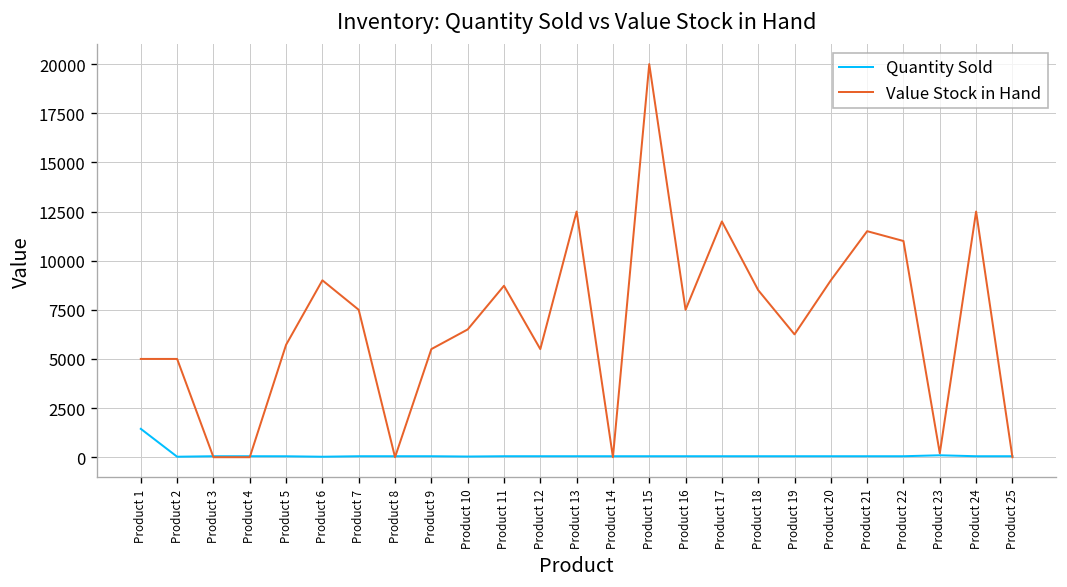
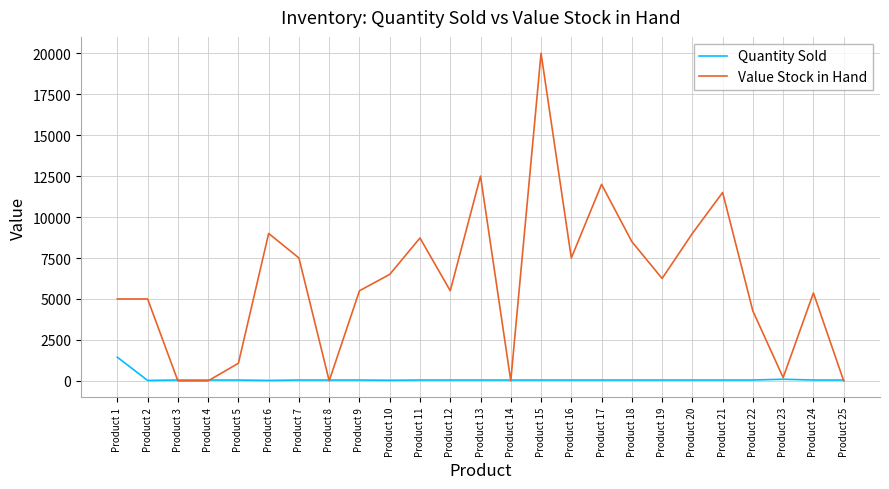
  {
    "Quantity Sold": {
      "Product 1": 1400,
      "Product 2": 0,
      "Product 5": 0,
      "Product 6": 0,
      "Product 7": 100,
      "Product 9": 100,
      "Product 10": 0,
      "Product 11": 100,
      "Product 12": 100,
      "Product 13": 100,
      "Product 15": 100,
      "Product 16": 100,
      "Product 17": 100,
      "Product 18": 100,
      "Product 19": 100,
      "Product 20": 100,
      "Product 21": 100,
      "Product 22": 100,
      "Product 24": 100
    },
    "Value Stock in Hand": {
      "Product 1": 5000,
      "Product 2": 5000,
-     "Product 5": 5700,
+     "Product 5": 1100,
      "Product 6": 9000,
      "Product 7": 7500,
      "Product 9": 5500,
      "Product 10": 6500,
      "Product 11": 8700,
      "Product 12": 5500,
      "Product 13": 12500,
      "Product 15": 20000,
      "Product 16": 7500,
      "Product 17": 12000,
      "Product 18": 8500,
      "Product 19": 6300,
      "Product 20": 9000,
      "Product 21": 11500,
-     "Product 22": 11000,
-     "Product 24": 12500
+     "Product 22": 4300,
+     "Product 24": 5400
    }
  }
